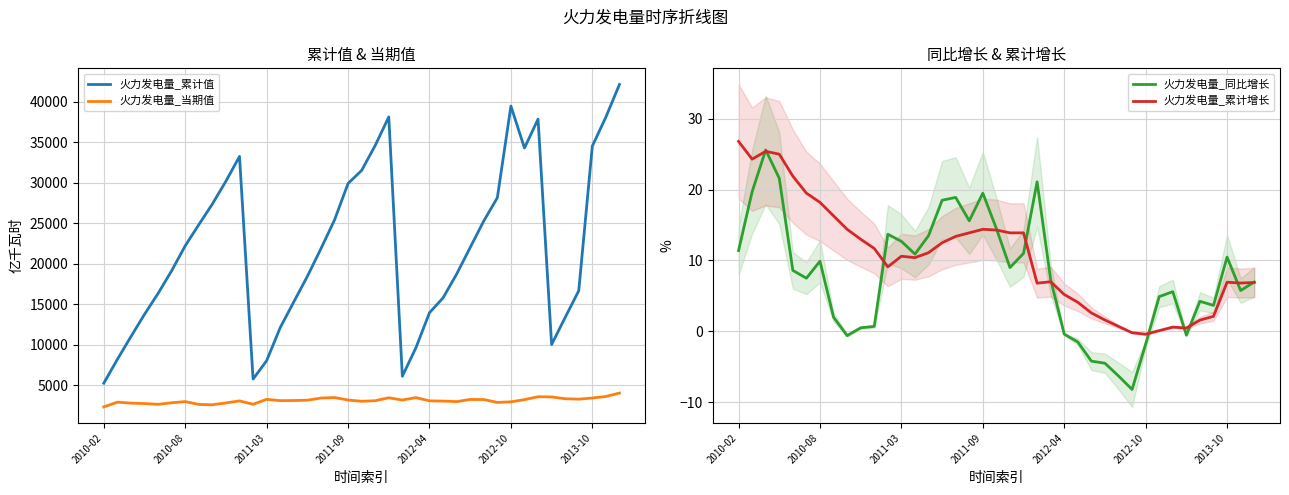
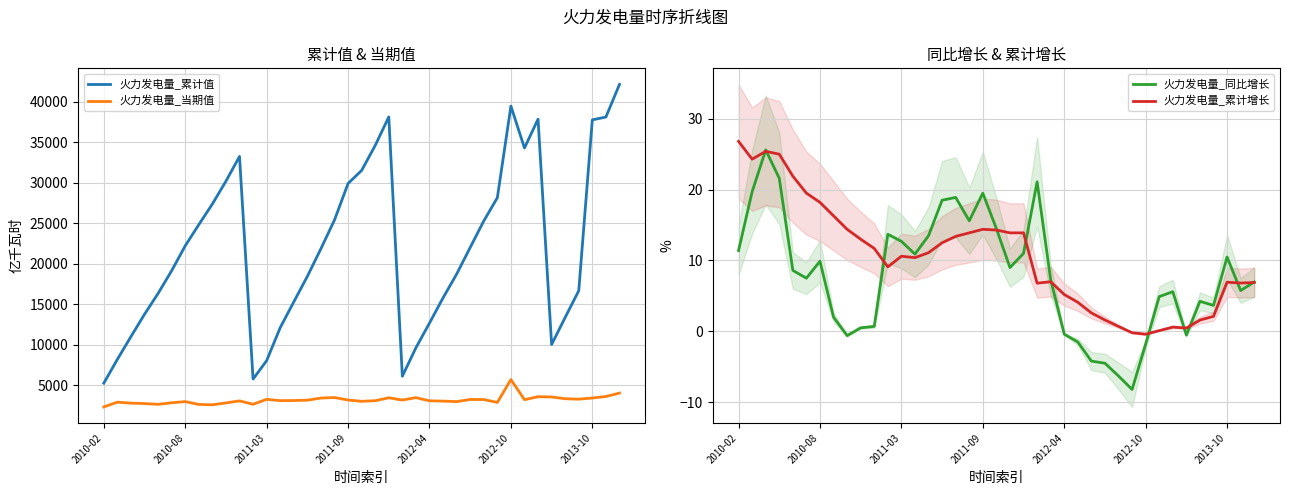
  {
    "累计值 & 当期值": {
      "火力发电量_累计值": {
        "2010-02": 5000,
        "2010-08": 22000,
        "2011-03": 8000,
        "2011-09": 30000,
-       "2012-04": 14000,
+       "2012-04": 13000,
        "2012-10": 39000,
-       "2013-10": 35000
+       "2013-10": 38000
      },
      "火力发电量_当期值": {
        "2010-02": 2000,
        "2010-08": 3000,
        "2011-03": 3000,
        "2011-09": 3000,
        "2012-04": 3000,
-       "2012-10": 3000,
+       "2012-10": 6000,
        "2013-10": 3000
      }
    }
  }
